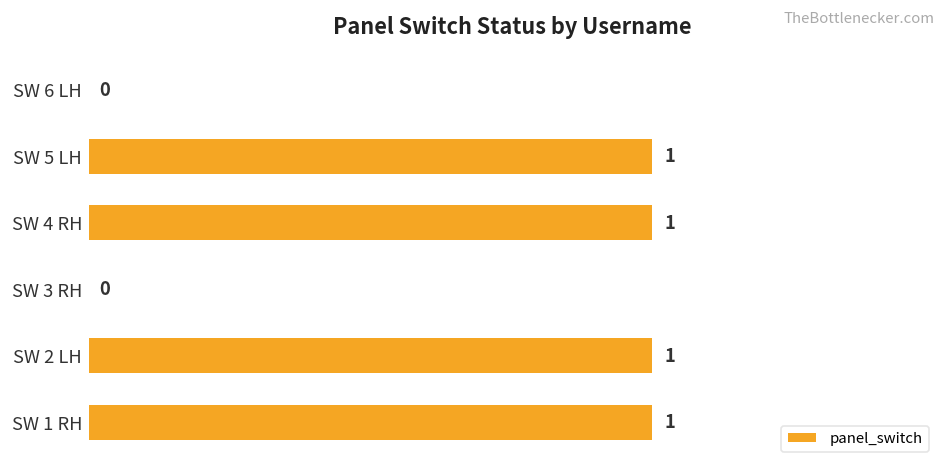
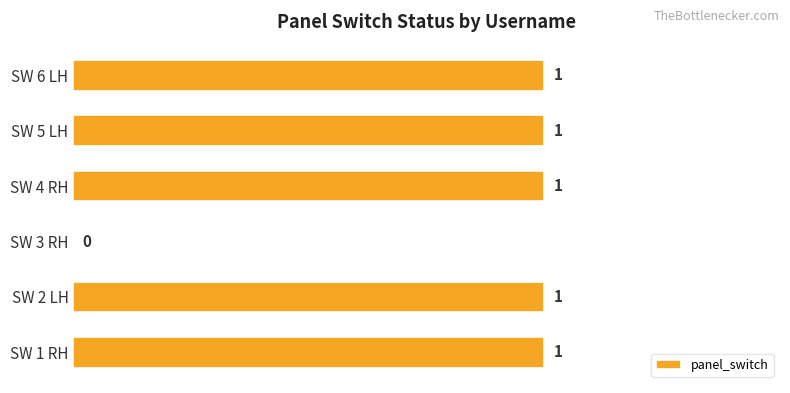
  {
-   "SW 6 LH": 0,
+   "SW 6 LH": 1,
    "SW 5 LH": 1,
    "SW 4 RH": 1,
    "SW 3 RH": 0,
    "SW 2 LH": 1,
    "SW 1 RH": 1
  }
